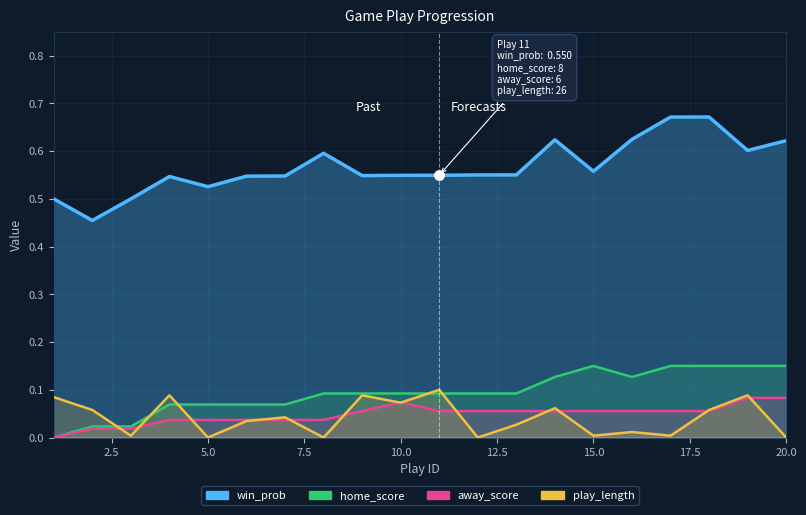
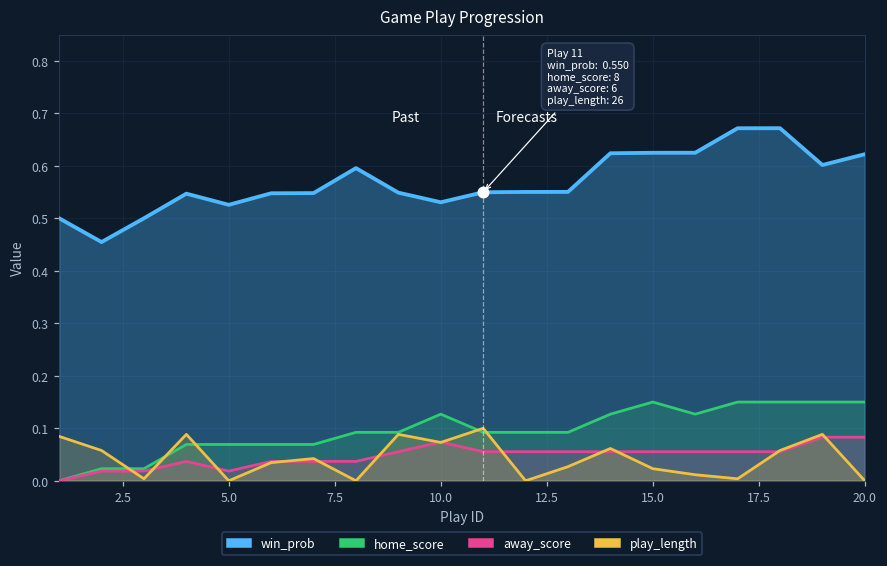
  {
    "win_prob": {
      "5.0": 0.53,
-     "10.0": 0.55,
-     "15.0": 0.56,
+     "10.0": 0.53,
+     "15.0": 0.62,
      "20.0": 0.62
    },
    "home_score": {
      "5.0": 0.07,
-     "10.0": 0.09,
+     "10.0": 0.13,
      "15.0": 0.15,
      "20.0": 0.15
    },
    "away_score": {
-     "5.0": 0.04,
+     "5.0": 0.02,
      "15.0": 0.06,
      "20.0": 0.08
    },
    "play_length": {
      "5.0": 0.00,
-     "15.0": 0.00,
+     "15.0": 0.02,
      "20.0": 0.00
    }
  }
